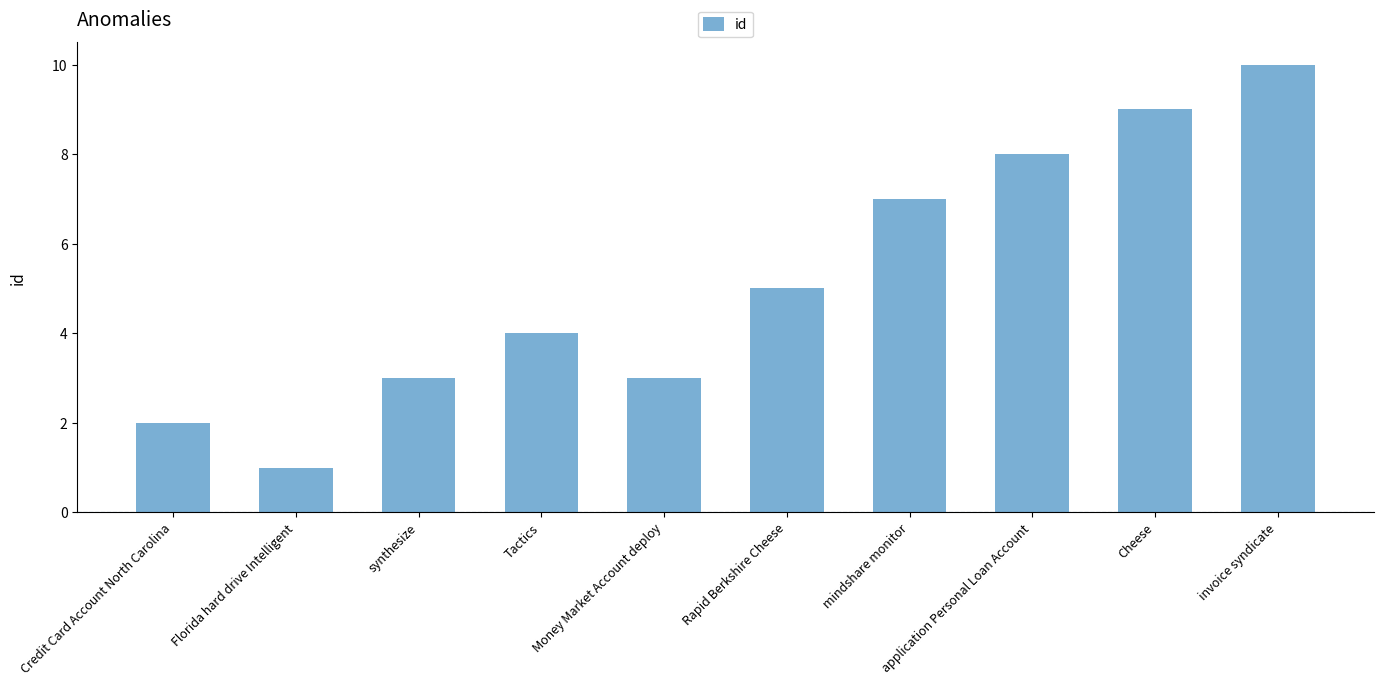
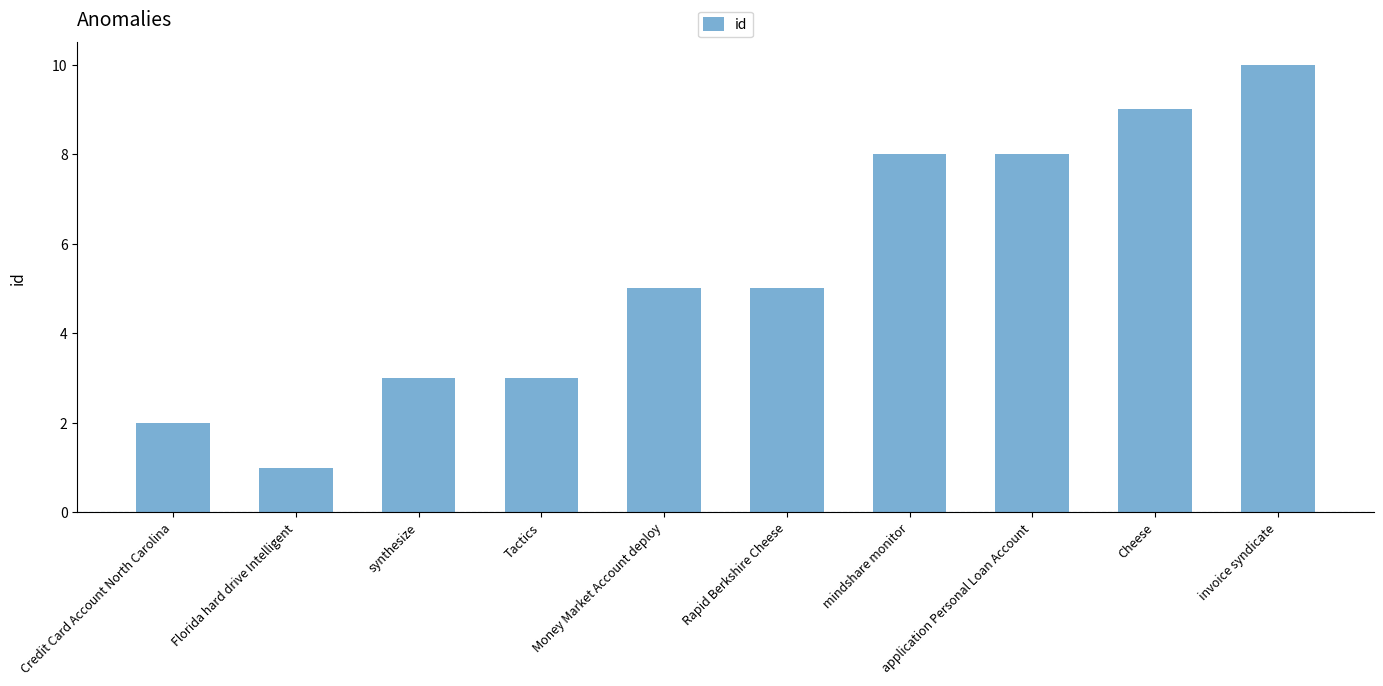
  {
    "Credit Card Account North Carolina": 2,
    "Florida hard drive Intelligent": 1,
    "synthesize": 3,
-   "Tactics": 4,
-   "Money Market Account deploy": 3,
+   "Tactics": 3,
+   "Money Market Account deploy": 5,
    "Rapid Berkshire Cheese": 5,
-   "mindshare monitor": 7,
+   "mindshare monitor": 8,
    "application Personal Loan Account": 8,
    "Cheese": 9,
    "invoice syndicate": 10
  }
